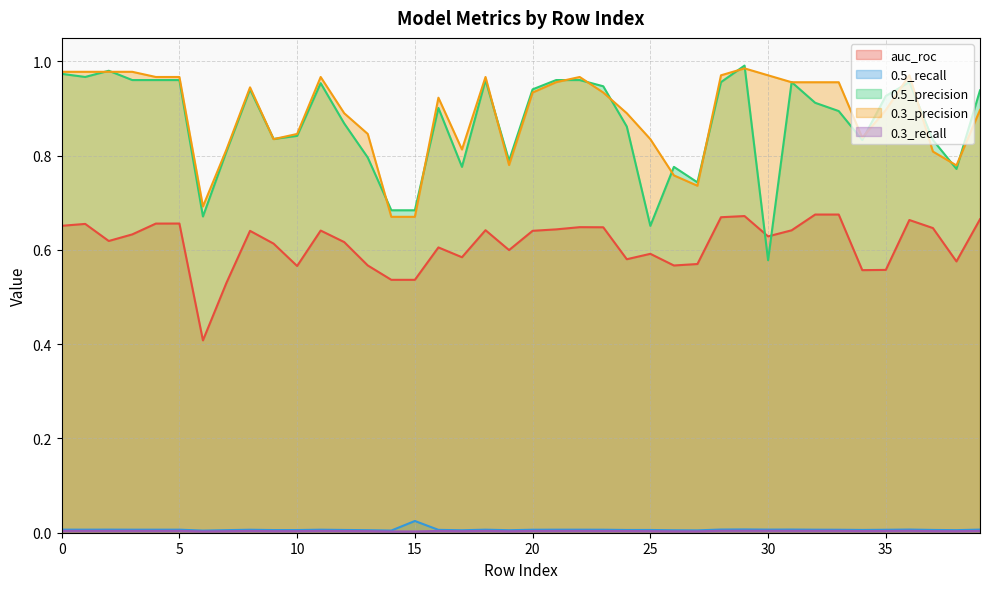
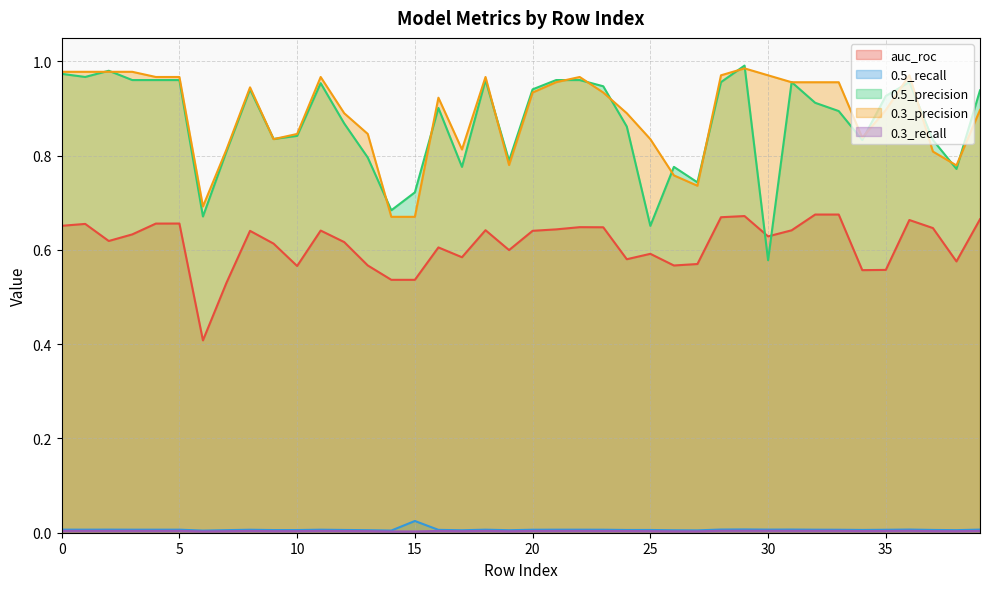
  {
    "0.5_recall": {
      "15": 0.02
    },
    "0.5_precision": {
      "5": 0.96,
-     "15": 0.68,
+     "15": 0.72,
      "20": 0.94,
      "25": 0.65,
      "30": 0.58
    },
    "0.3_recall": {
      "15": 0.00
    }
  }
